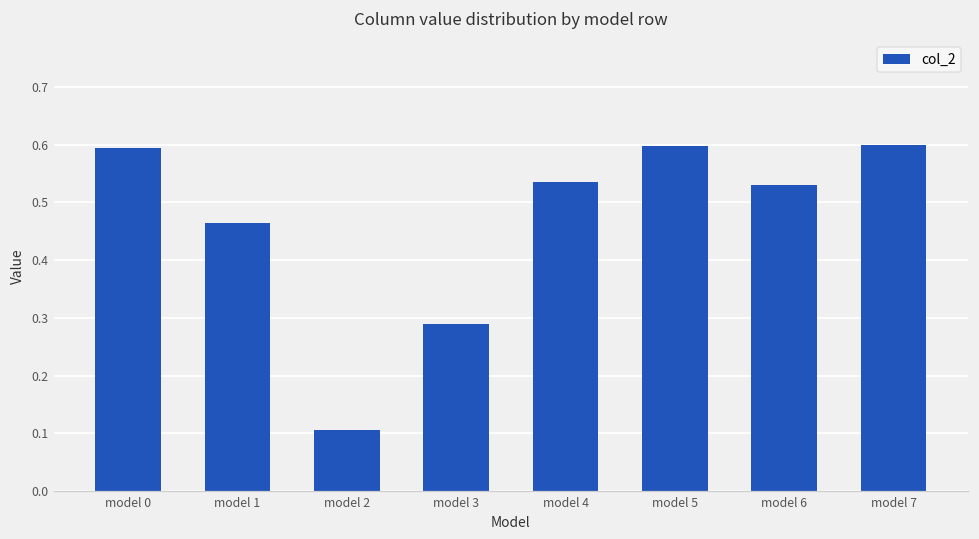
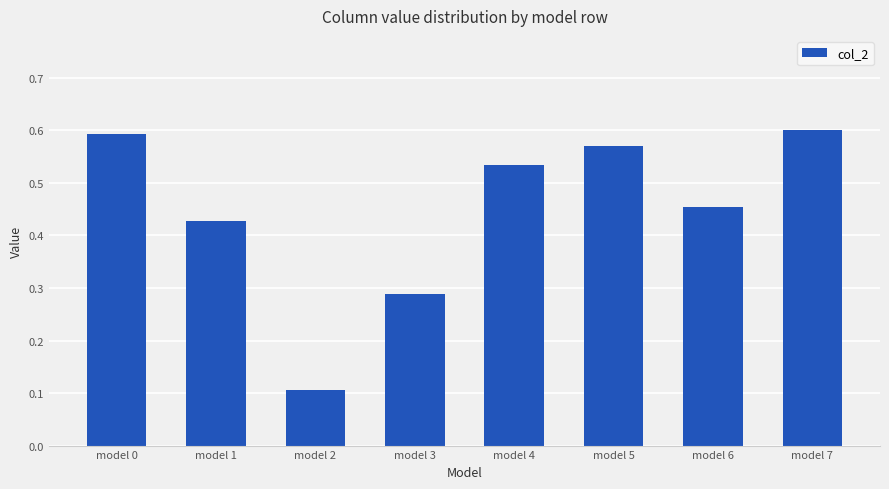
  {
    "model 0": 0.59,
-   "model 1": 0.47,
+   "model 1": 0.43,
    "model 2": 0.11,
    "model 3": 0.29,
    "model 4": 0.53,
-   "model 5": 0.60,
-   "model 6": 0.53,
+   "model 5": 0.57,
+   "model 6": 0.45,
    "model 7": 0.60
  }
